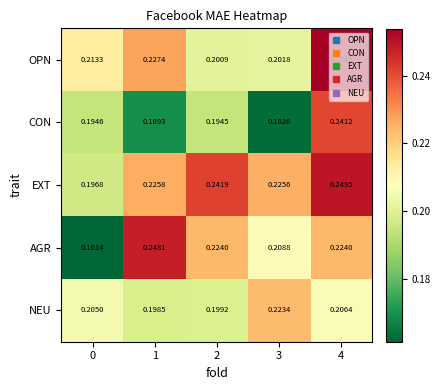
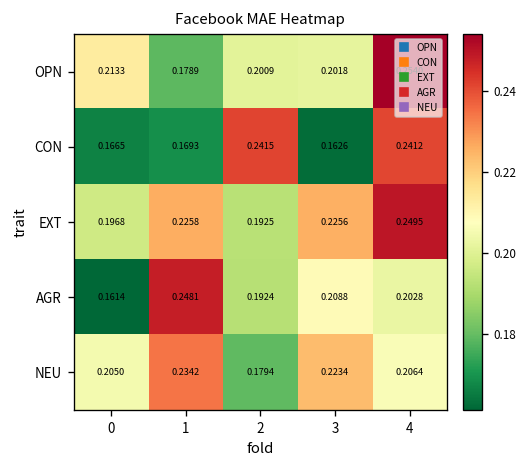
  {
    "OPN": {
      "0": 0.2133,
-     "1": 0.2274,
+     "1": 0.1789,
      "2": 0.2009,
      "3": 0.2018
    },
    "CON": {
-     "0": 0.1946,
+     "0": 0.1665,
      "1": 0.1693,
-     "2": 0.1945,
+     "2": 0.2415,
      "3": 0.1626,
      "4": 0.2412
    },
    "EXT": {
      "0": 0.1968,
      "1": 0.2258,
-     "2": 0.2419,
+     "2": 0.1925,
      "3": 0.2256,
      "4": 0.2495
    },
    "AGR": {
      "0": 0.1614,
      "1": 0.2481,
-     "2": 0.2240,
+     "2": 0.1924,
      "3": 0.2088,
-     "4": 0.2240
+     "4": 0.2028
    },
    "NEU": {
      "0": 0.2050,
-     "1": 0.1985,
-     "2": 0.1992,
+     "1": 0.2342,
+     "2": 0.1794,
      "3": 0.2234,
      "4": 0.2064
    }
  }
